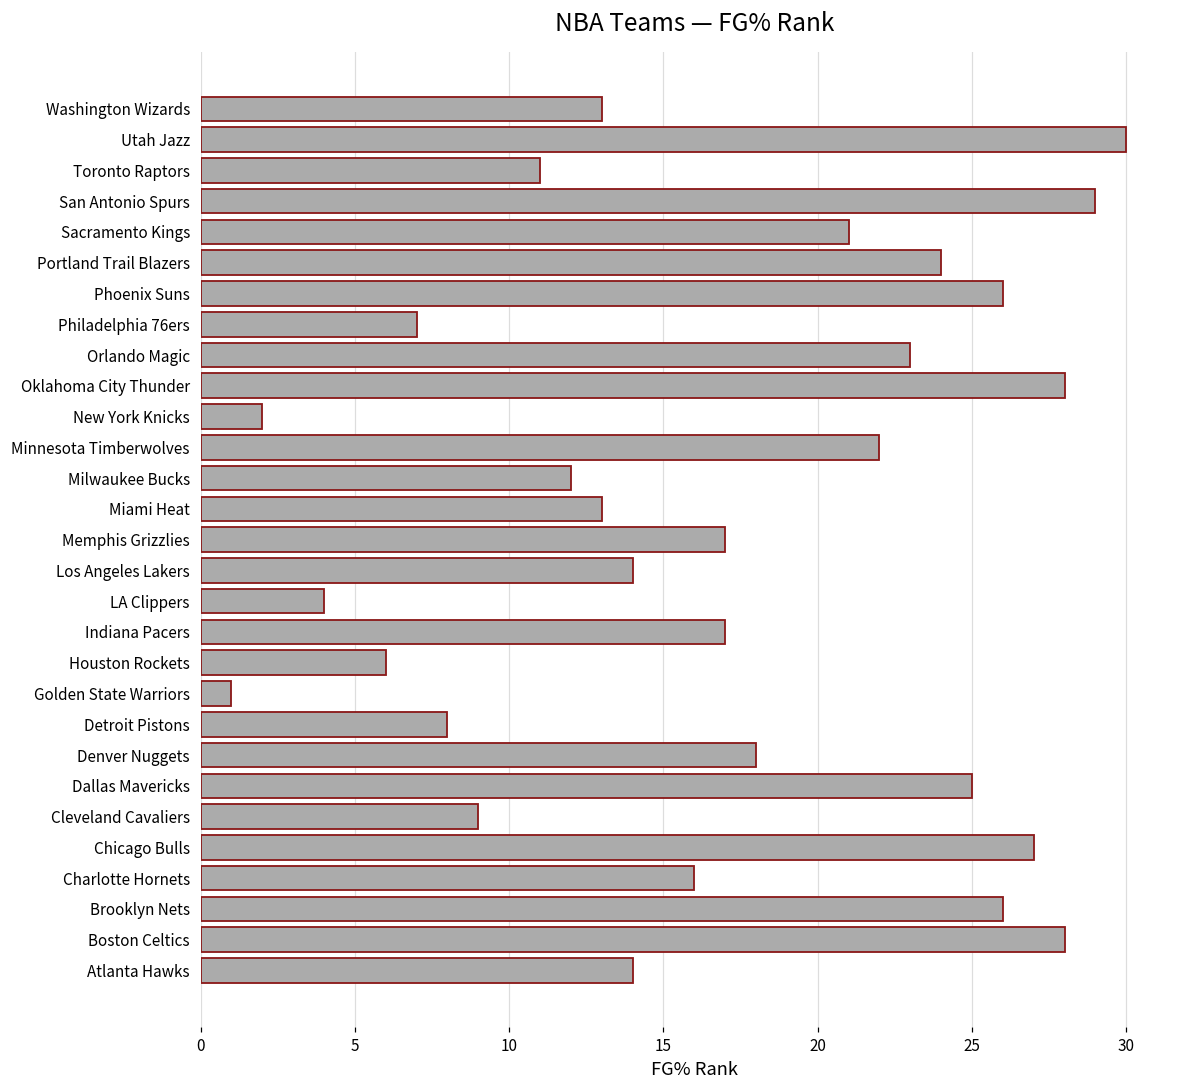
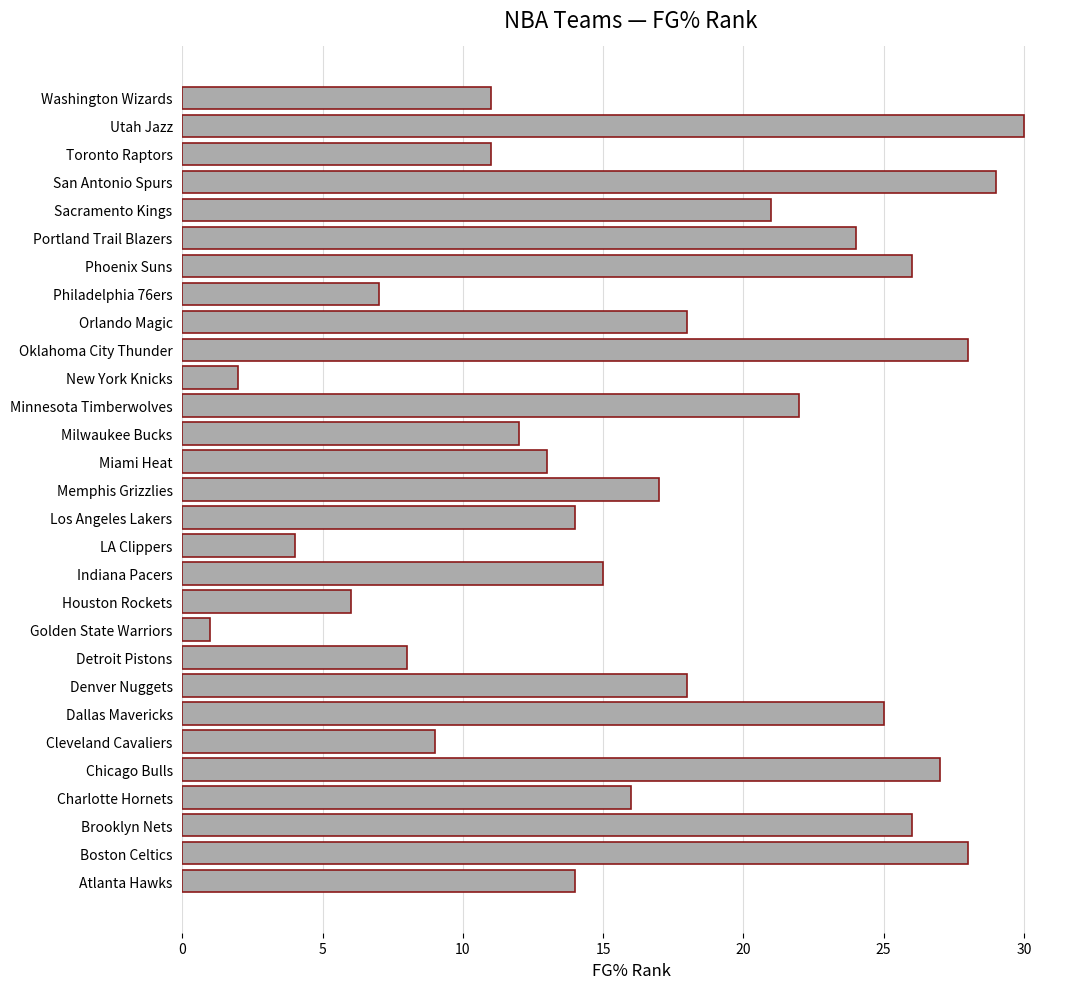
  {
-   "Washington Wizards": 13,
+   "Washington Wizards": 11,
    "Utah Jazz": 30,
    "Toronto Raptors": 11,
    "San Antonio Spurs": 29,
    "Sacramento Kings": 21,
    "Portland Trail Blazers": 24,
    "Phoenix Suns": 26,
    "Philadelphia 76ers": 7,
-   "Orlando Magic": 23,
+   "Orlando Magic": 18,
    "Oklahoma City Thunder": 28,
    "New York Knicks": 2,
    "Minnesota Timberwolves": 22,
    "Milwaukee Bucks": 12,
    "Miami Heat": 13,
    "Memphis Grizzlies": 17,
    "Los Angeles Lakers": 14,
    "LA Clippers": 4,
-   "Indiana Pacers": 17,
+   "Indiana Pacers": 15,
    "Houston Rockets": 6,
    "Golden State Warriors": 1,
    "Detroit Pistons": 8,
    "Denver Nuggets": 18,
    "Dallas Mavericks": 25,
    "Cleveland Cavaliers": 9,
    "Chicago Bulls": 27,
    "Charlotte Hornets": 16,
    "Brooklyn Nets": 26,
    "Boston Celtics": 28,
    "Atlanta Hawks": 14
  }
